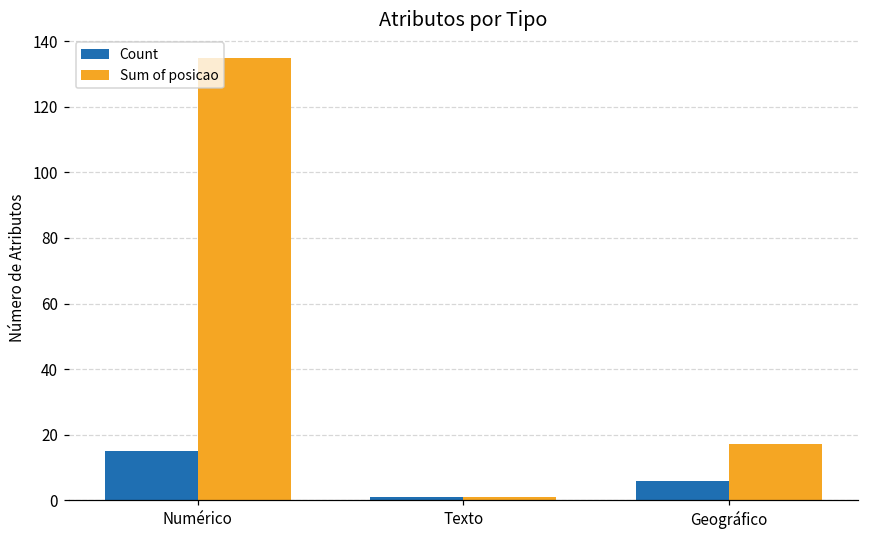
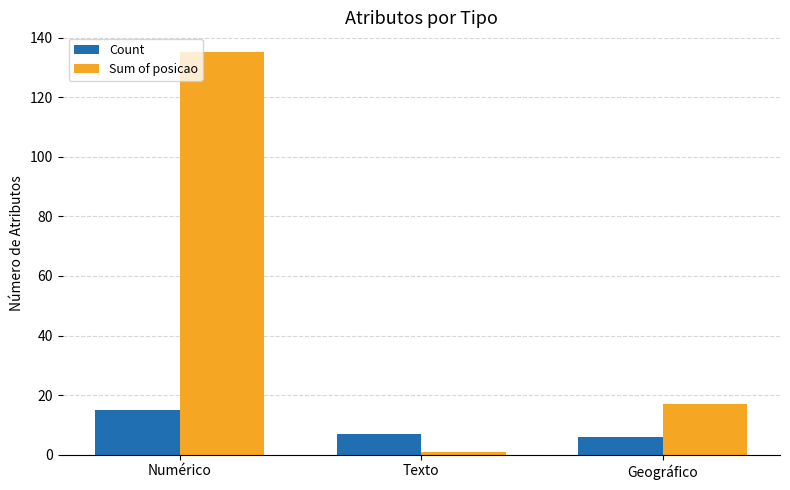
  {
    "Count": {
      "Numérico": 15,
-     "Texto": 1,
+     "Texto": 7,
      "Geográfico": 6
    },
    "Sum of posicao": {
      "Numérico": 135,
      "Texto": 1,
      "Geográfico": 17
    }
  }
